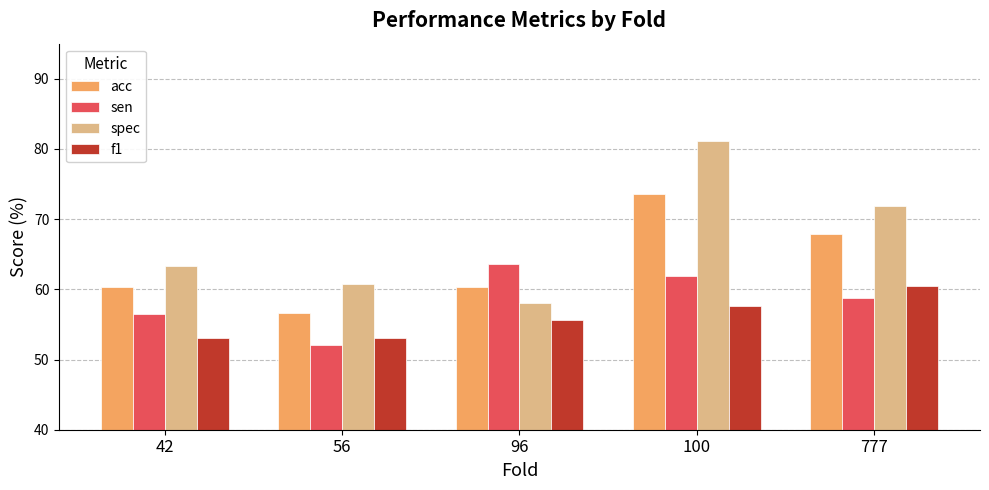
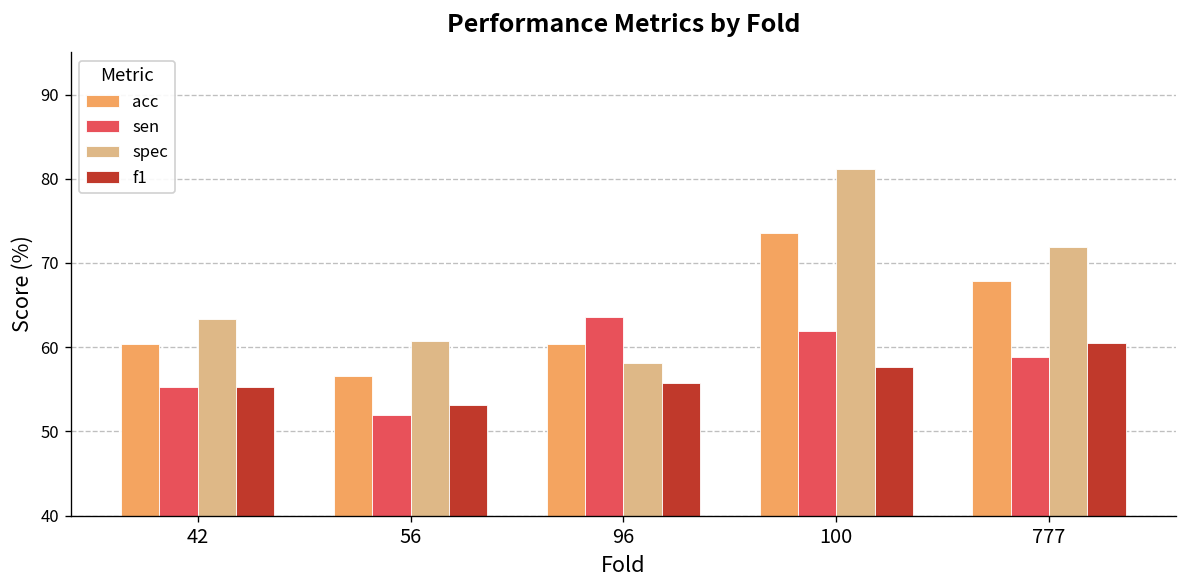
  {
    "sen": {
-     "42": 57,
+     "42": 55,
      "56": 52,
      "96": 64,
      "100": 62,
      "777": 59
    },
    "f1": {
-     "42": 53,
+     "42": 55,
      "56": 53,
      "96": 56,
      "100": 58,
      "777": 61
    }
  }
